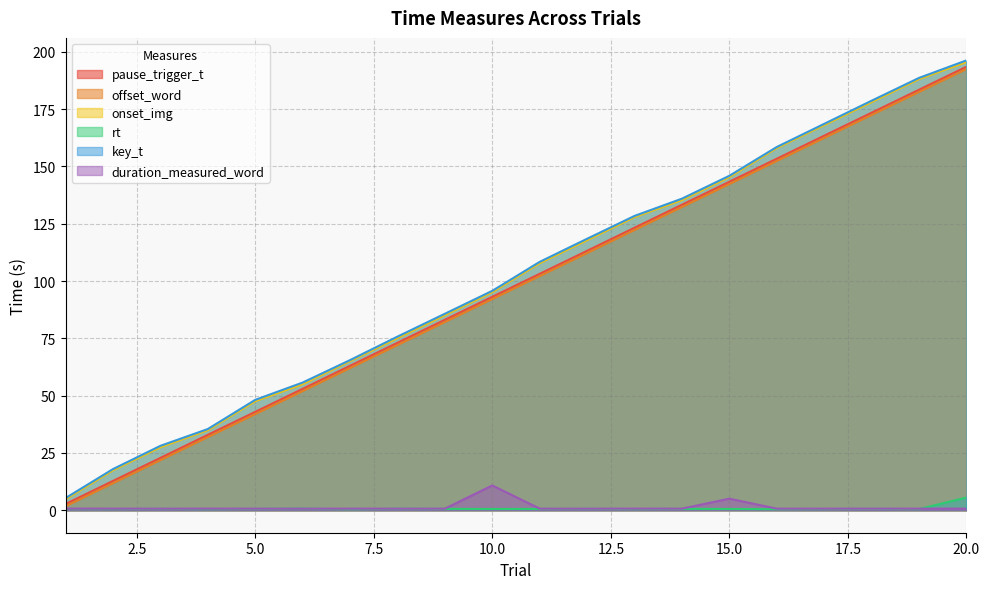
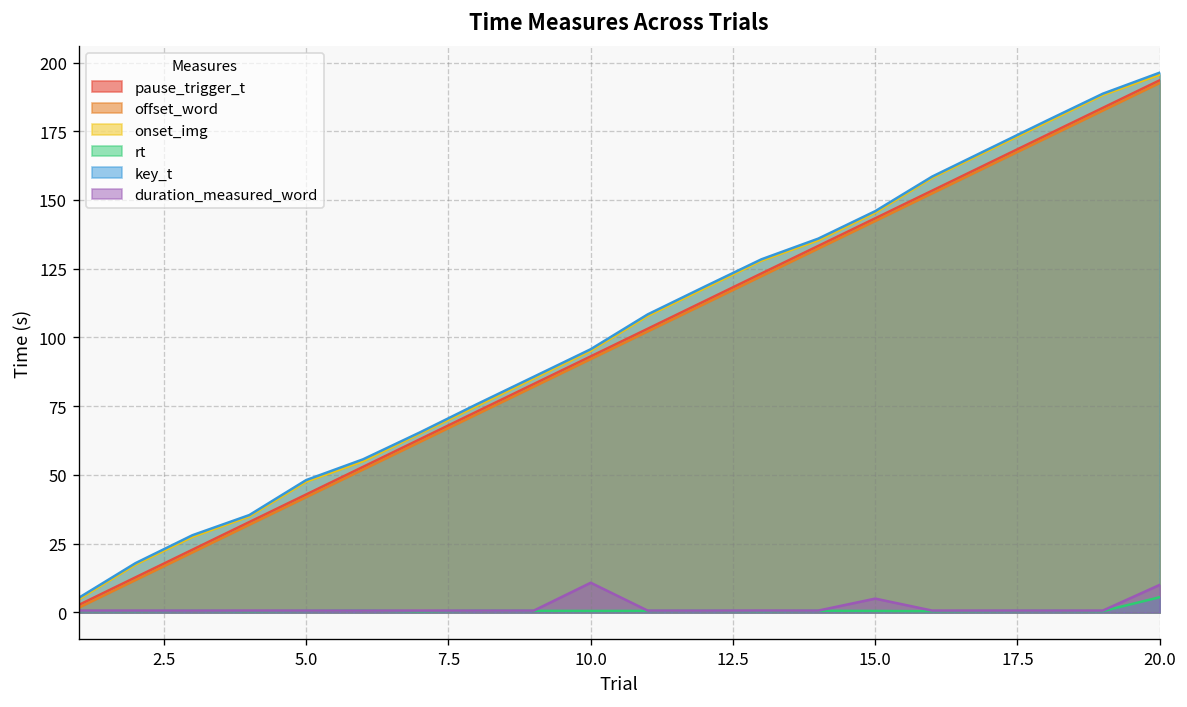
  {
    "rt": {
      "10.0": 1,
      "15.0": 1,
      "20.0": 6
    },
    "duration_measured_word": {
      "10.0": 11,
      "15.0": 5,
-     "20.0": 1
+     "20.0": 10
    }
  }
